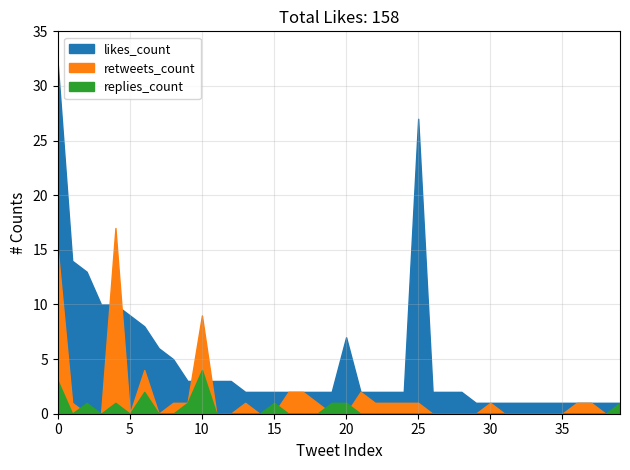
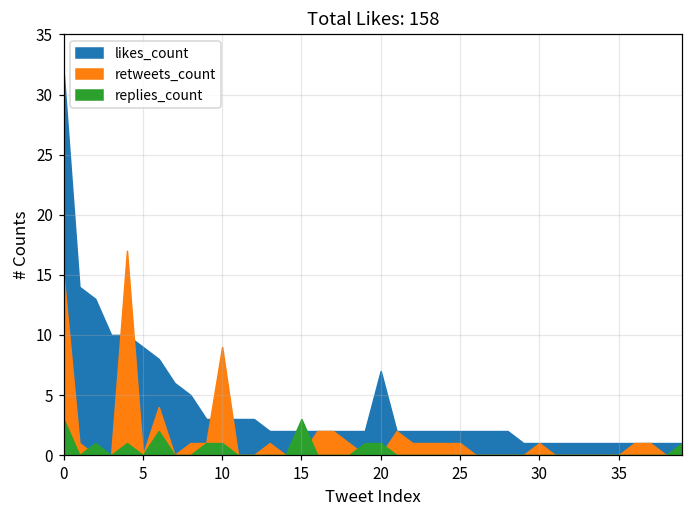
  {
    "likes_count": {
      "0": 32,
      "5": 9,
      "20": 7,
-     "25": 27,
+     "25": 2,
      "35": 1
    },
    "retweets_count": {
      "0": 15,
      "10": 9,
      "25": 1
    },
    "replies_count": {
      "0": 3,
-     "10": 4,
-     "15": 1,
+     "10": 1,
+     "15": 3,
      "20": 1,
      "25": 0,
      "30": 0
    }
  }
